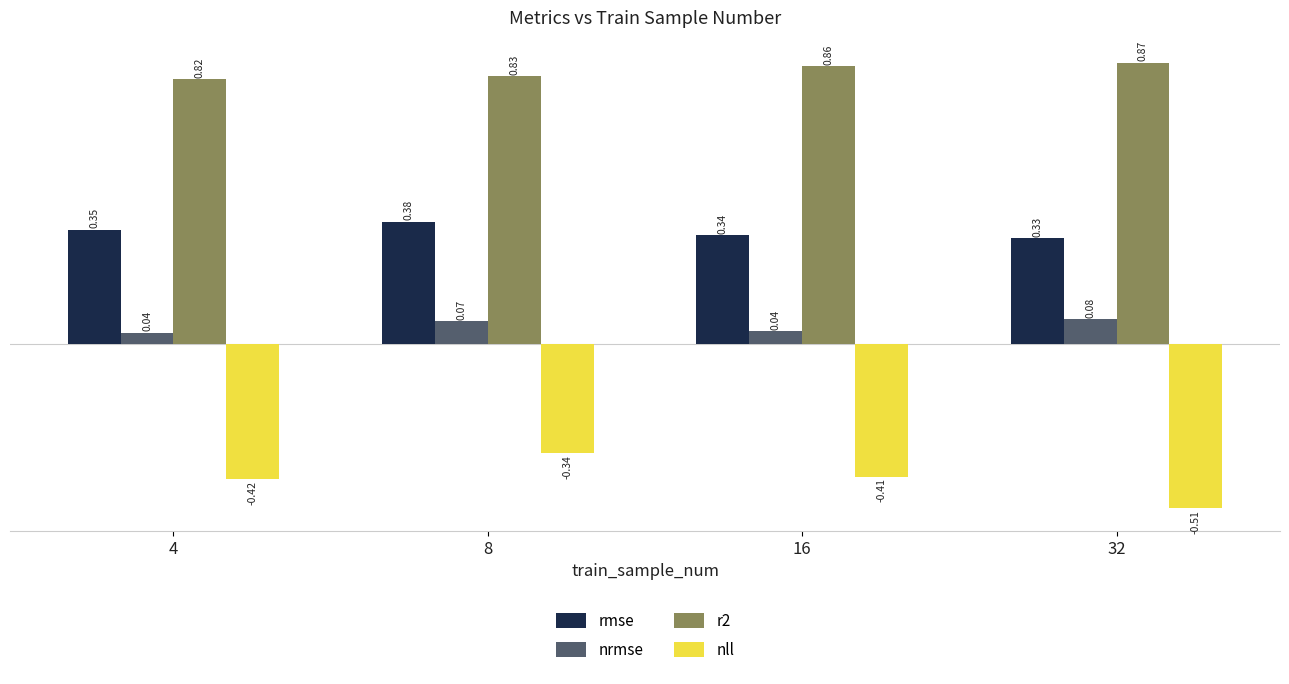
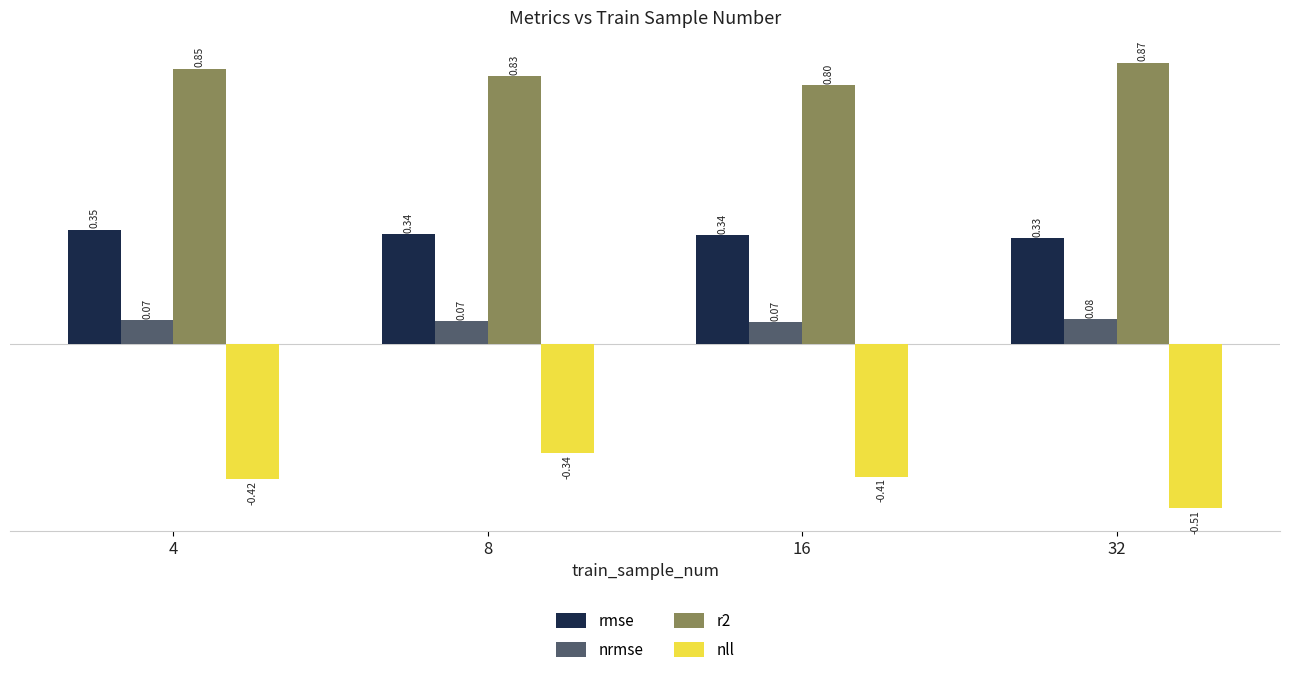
  {
    "rmse": {
      "4": 0.35,
-     "8": 0.38,
+     "8": 0.34,
      "16": 0.34,
      "32": 0.33
    },
    "nrmse": {
-     "4": 0.04,
+     "4": 0.07,
      "8": 0.07,
-     "16": 0.04,
+     "16": 0.07,
      "32": 0.08
    },
    "r2": {
-     "4": 0.82,
+     "4": 0.85,
      "8": 0.83,
-     "16": 0.86,
+     "16": 0.80,
      "32": 0.87
    },
    "nll": {
      "4": -0.42,
      "8": -0.34,
      "16": -0.41,
      "32": -0.51
    }
  }
